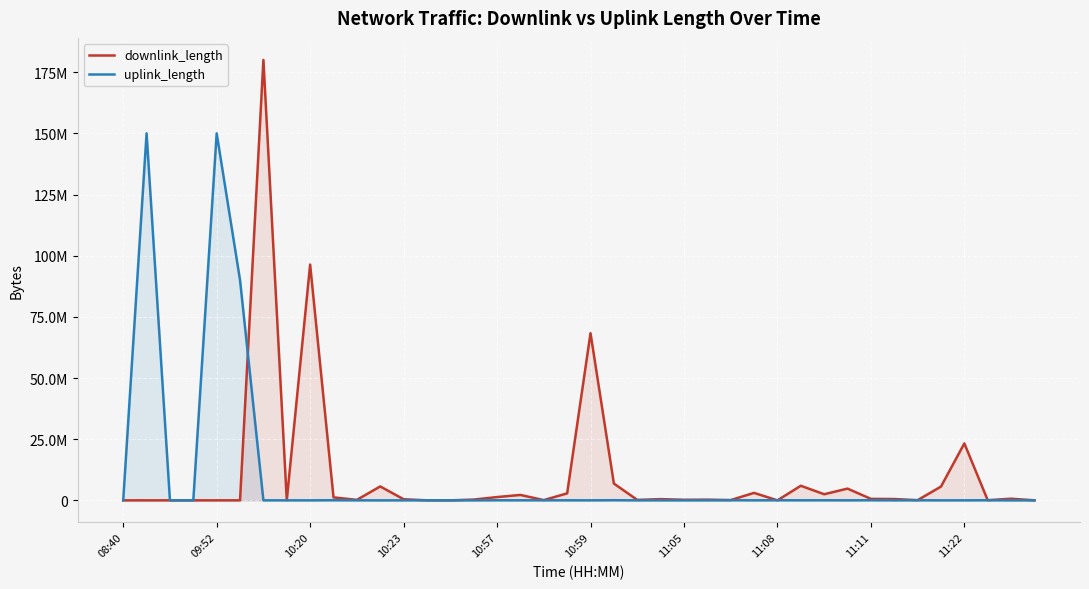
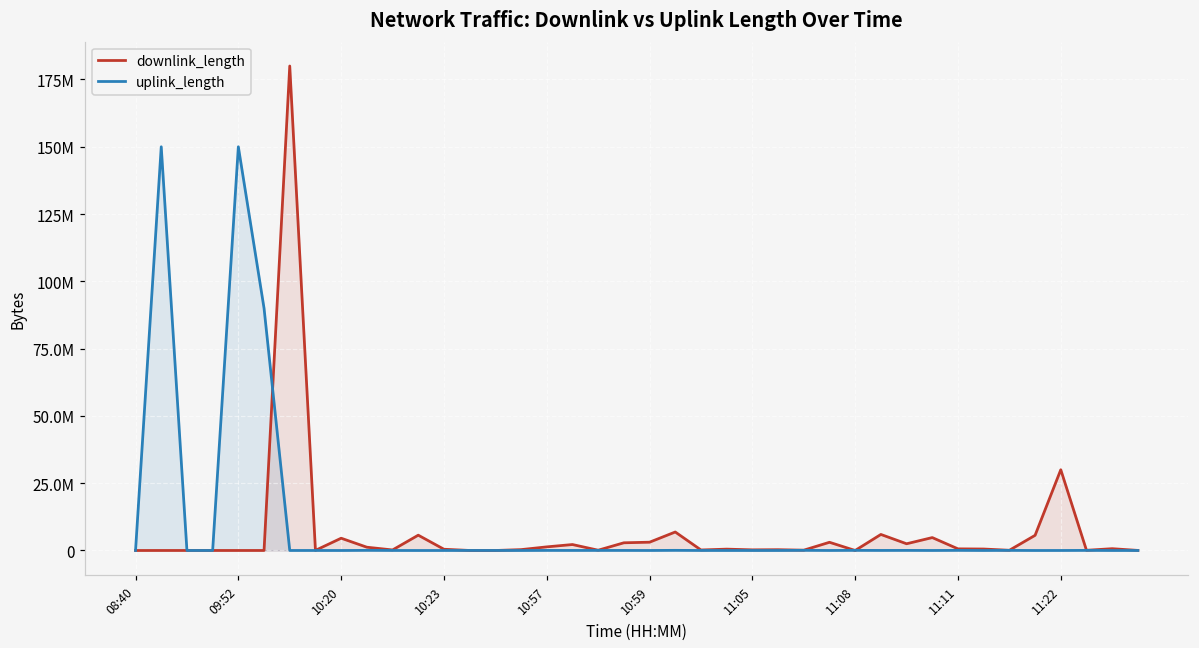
  {
    "downlink_length": {
-     "10:20": 96000000,
+     "10:20": 5000000,
      "10:57": 1000000,
-     "10:59": 68000000,
-     "11:22": 23000000
+     "10:59": 3000000,
+     "11:22": 30000000
    },
    "uplink_length": {
      "10:20": 0,
      "10:57": 0,
      "10:59": 0,
      "11:22": 0
    }
  }
